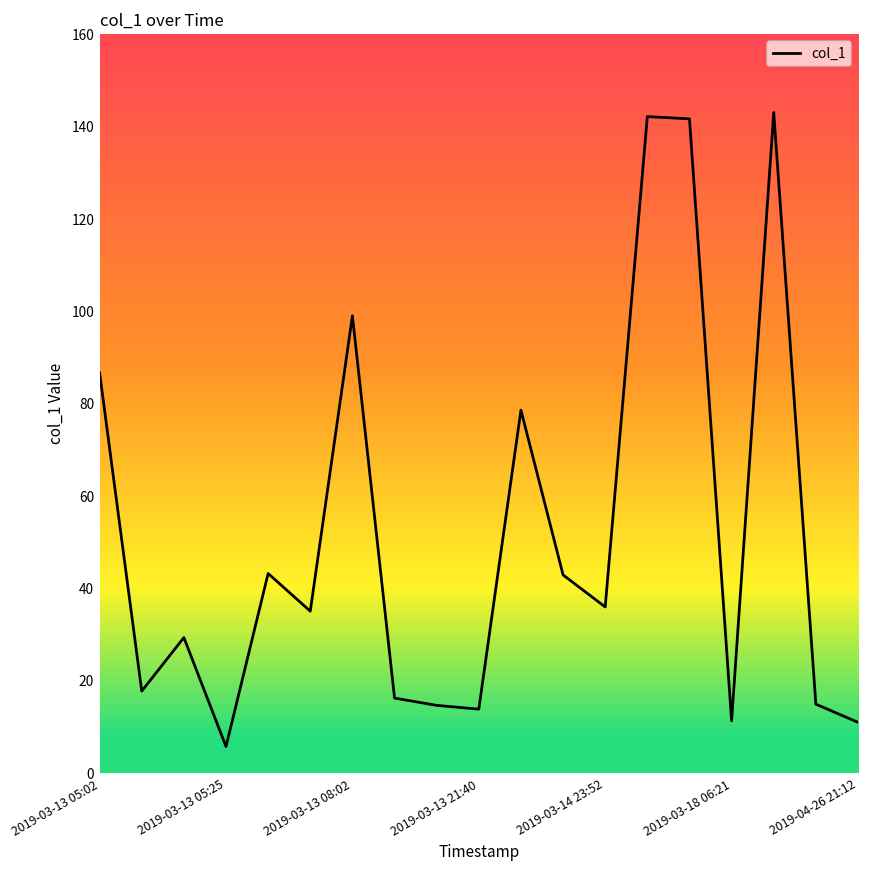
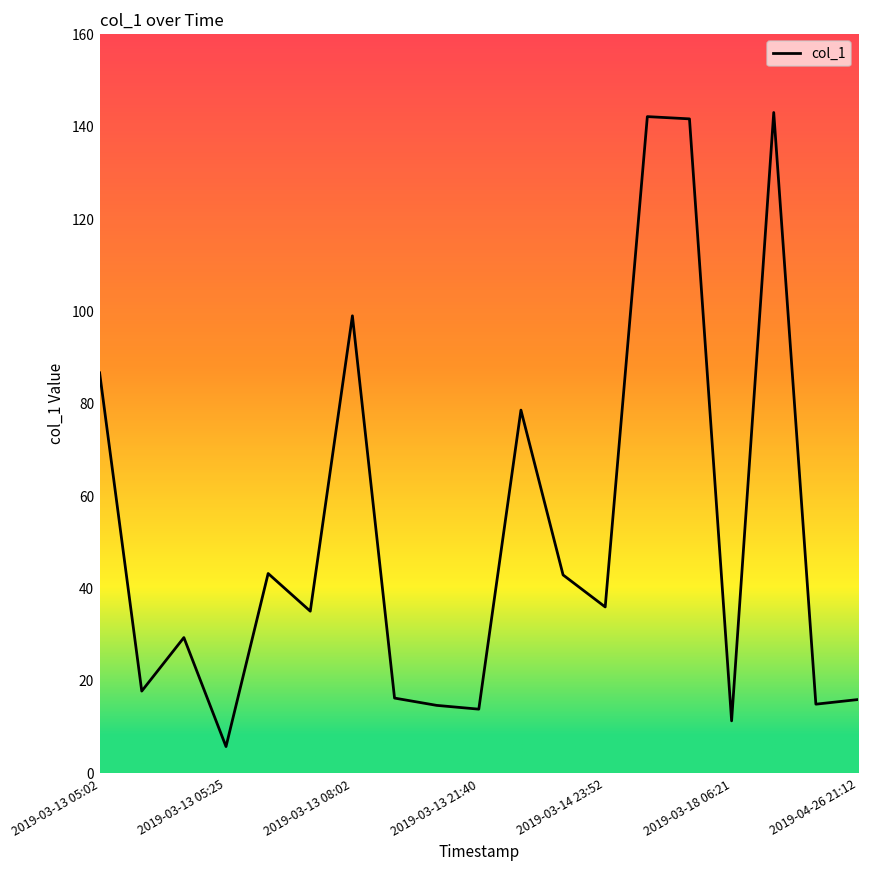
  {
    "2019-03-13 05:02": 87,
    "2019-03-13 08:02": 99,
    "2019-03-13 21:40": 14,
    "2019-03-14 23:52": 36,
    "2019-03-18 06:21": 11,
-   "2019-04-26 21:12": 11
+   "2019-04-26 21:12": 16
  }
